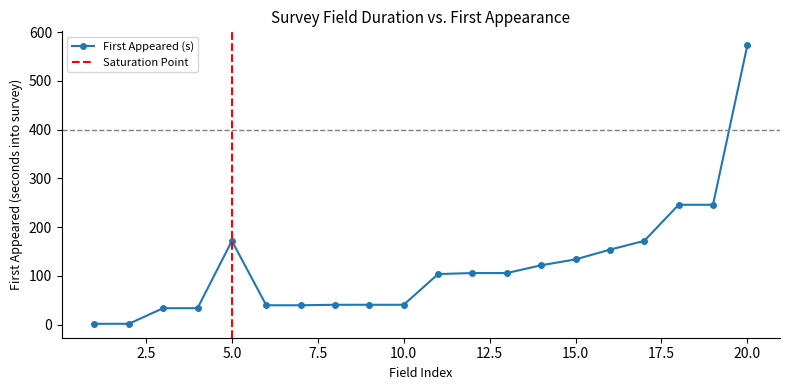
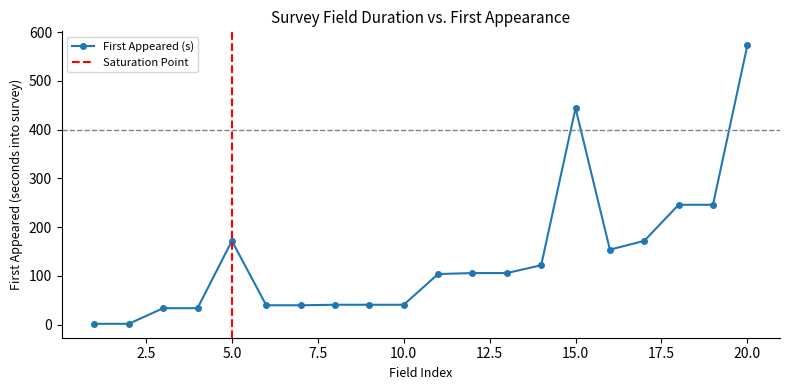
  {
    "5.0": 170,
    "10.0": 40,
-   "15.0": 130,
+   "15.0": 440,
    "20.0": 570
  }
